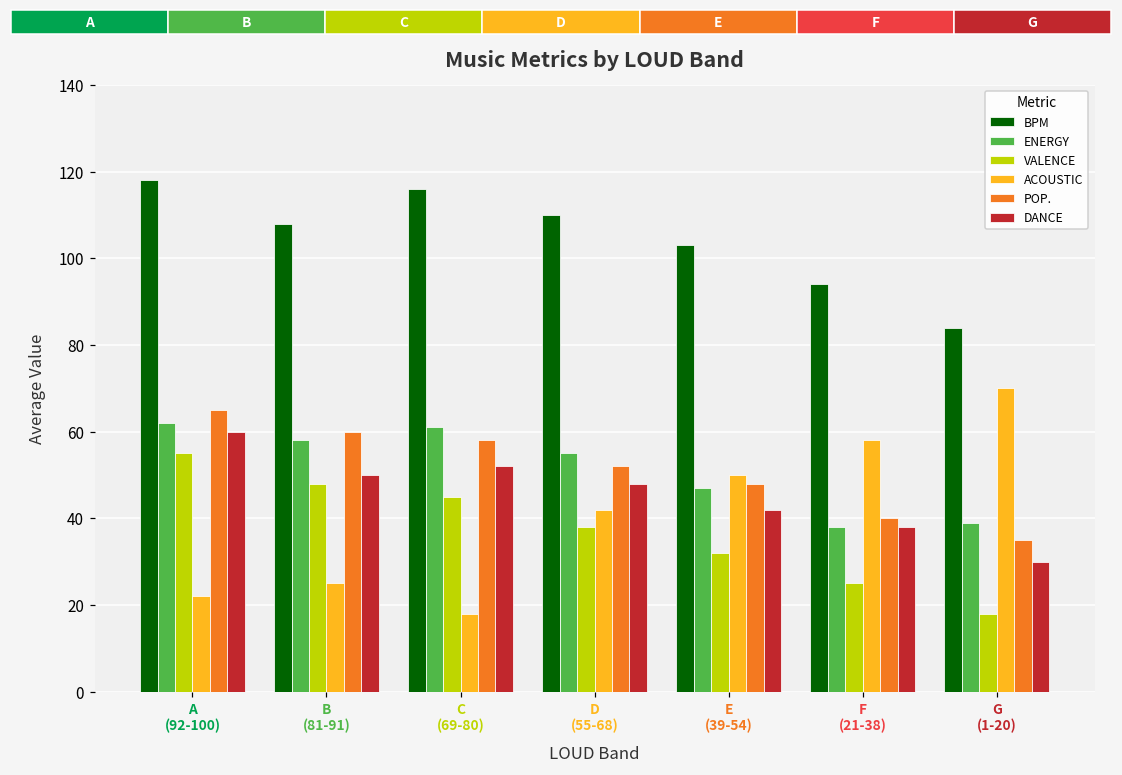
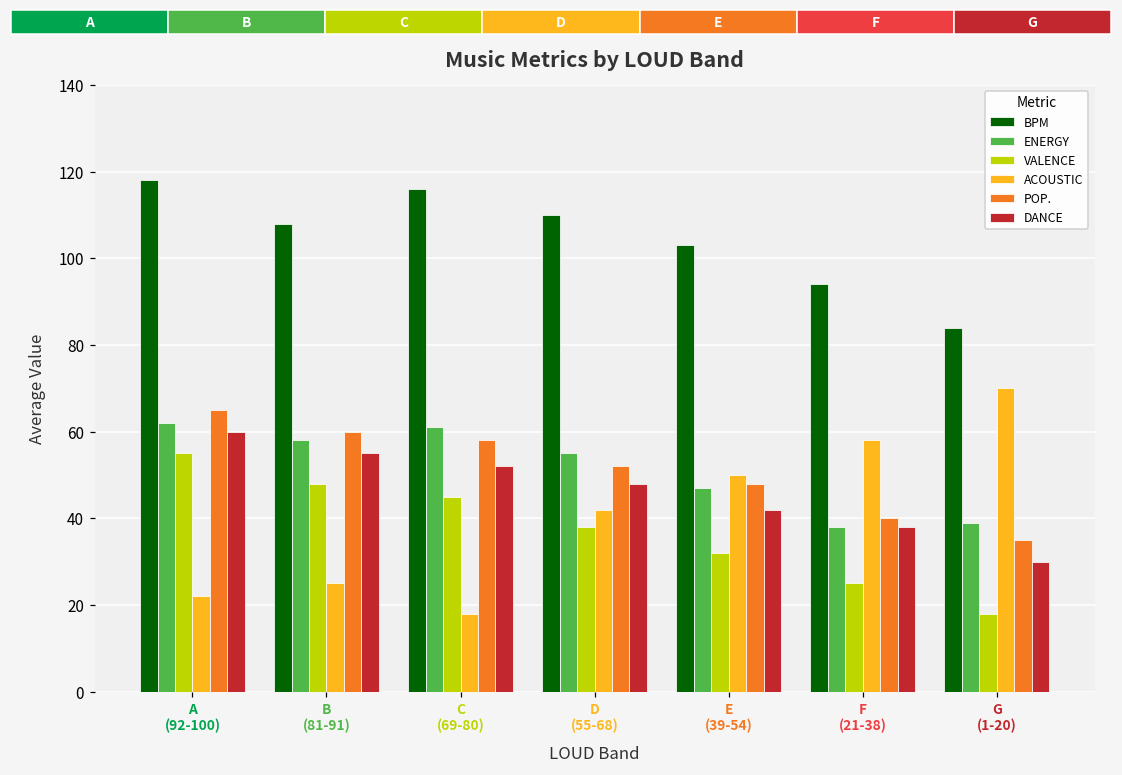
  {
    "BPM": {
      "A (92-100)": 118,
      "B (81-91)": 108,
      "C (69-80)": 116,
      "D (55-68)": 110,
      "E (39-54)": 103,
      "F (21-38)": 94,
      "G (1-20)": 84
    },
    "ENERGY": {
      "A (92-100)": 62,
      "B (81-91)": 58,
      "C (69-80)": 61,
      "D (55-68)": 55,
      "E (39-54)": 47,
      "F (21-38)": 38,
      "G (1-20)": 39
    },
    "VALENCE": {
      "A (92-100)": 55,
      "B (81-91)": 48,
      "C (69-80)": 45,
      "D (55-68)": 38,
      "E (39-54)": 32,
      "F (21-38)": 25,
      "G (1-20)": 18
    },
    "ACOUSTIC": {
      "A (92-100)": 22,
      "B (81-91)": 25,
      "C (69-80)": 18,
      "D (55-68)": 42,
      "E (39-54)": 50,
      "F (21-38)": 58,
      "G (1-20)": 70
    },
    "POP.": {
      "A (92-100)": 65,
      "B (81-91)": 60,
      "C (69-80)": 58,
      "D (55-68)": 52,
      "E (39-54)": 48,
      "F (21-38)": 40,
      "G (1-20)": 35
    },
    "DANCE": {
      "A (92-100)": 60,
-     "B (81-91)": 50,
+     "B (81-91)": 55,
      "C (69-80)": 52,
      "D (55-68)": 48,
      "E (39-54)": 42,
      "F (21-38)": 38,
      "G (1-20)": 30
    }
  }
